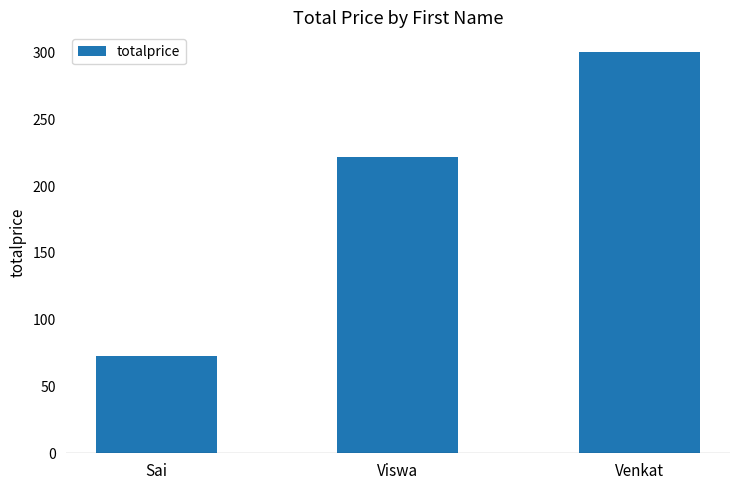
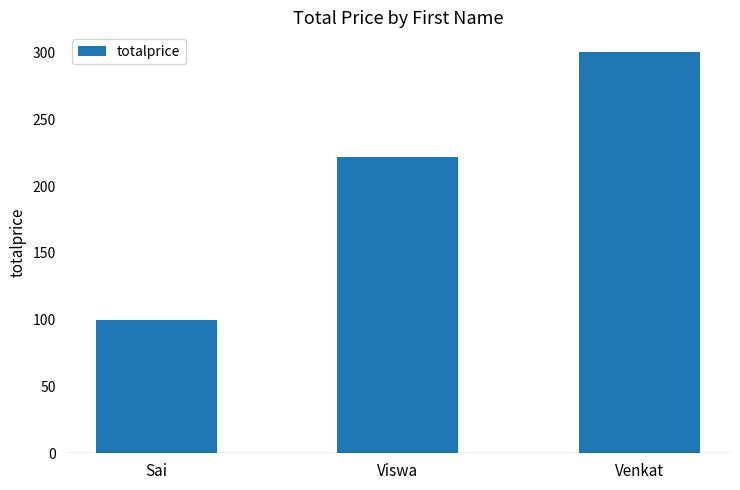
  {
-   "Sai": 73,
+   "Sai": 100,
    "Viswa": 222,
    "Venkat": 300
  }
